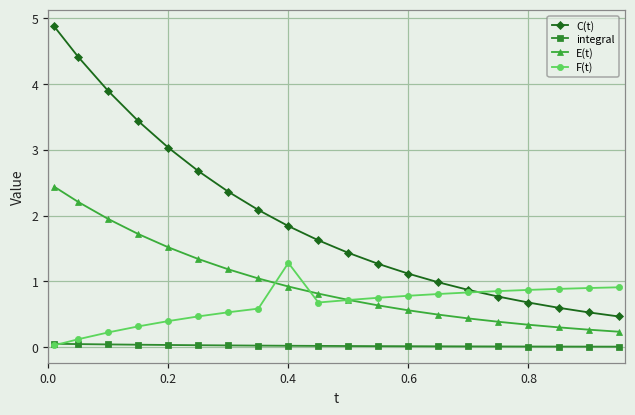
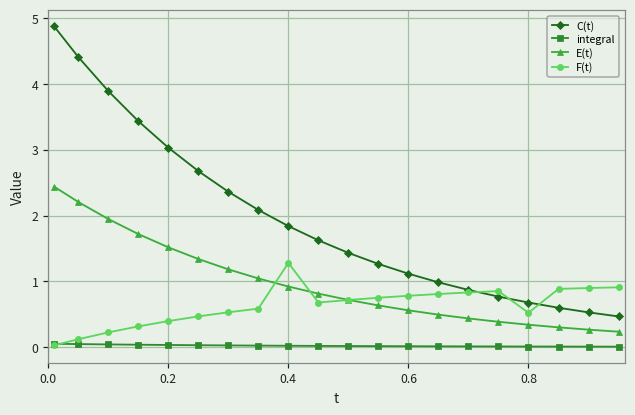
  {
    "F(t)": {
      "0.2": 0.4,
      "0.4": 1.3,
      "0.6": 0.8,
-     "0.8": 0.9
+     "0.8": 0.5
    }
  }
